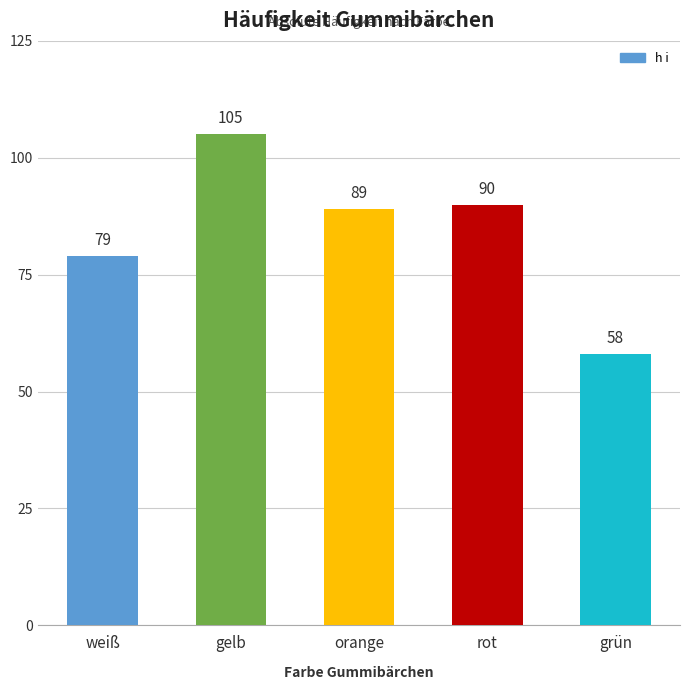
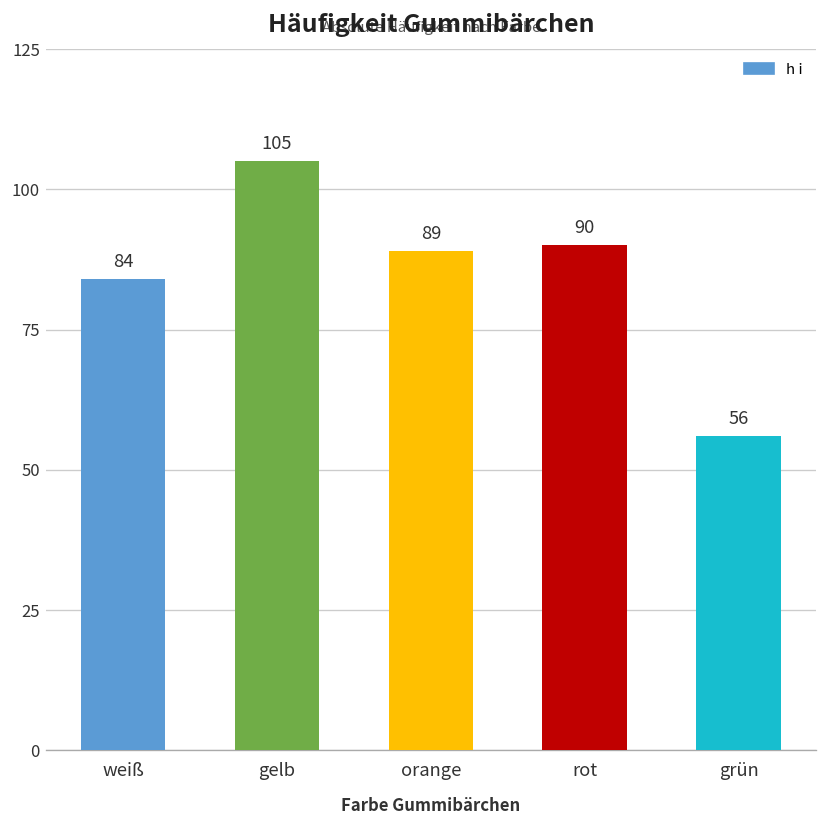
  {
-   "weiß": 79,
+   "weiß": 84,
    "gelb": 105,
    "orange": 89,
    "rot": 90,
-   "grün": 58
+   "grün": 56
  }
